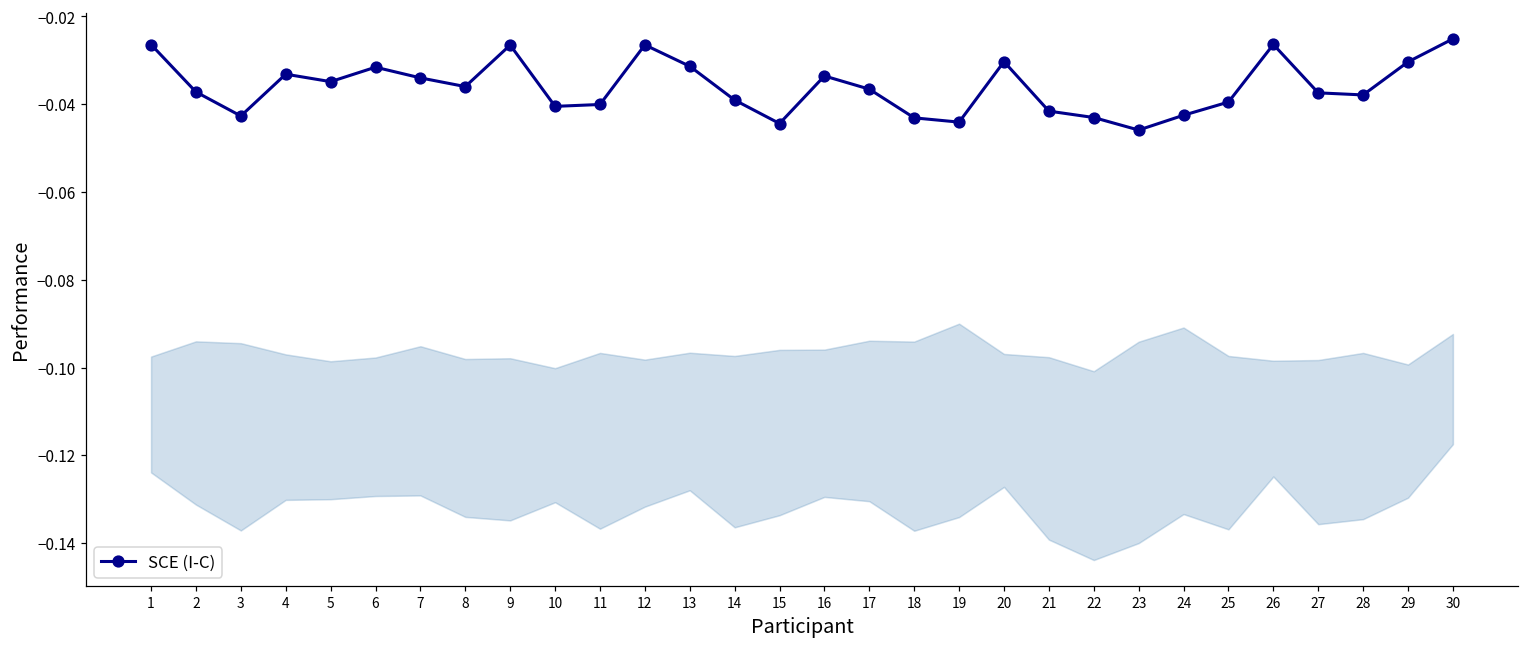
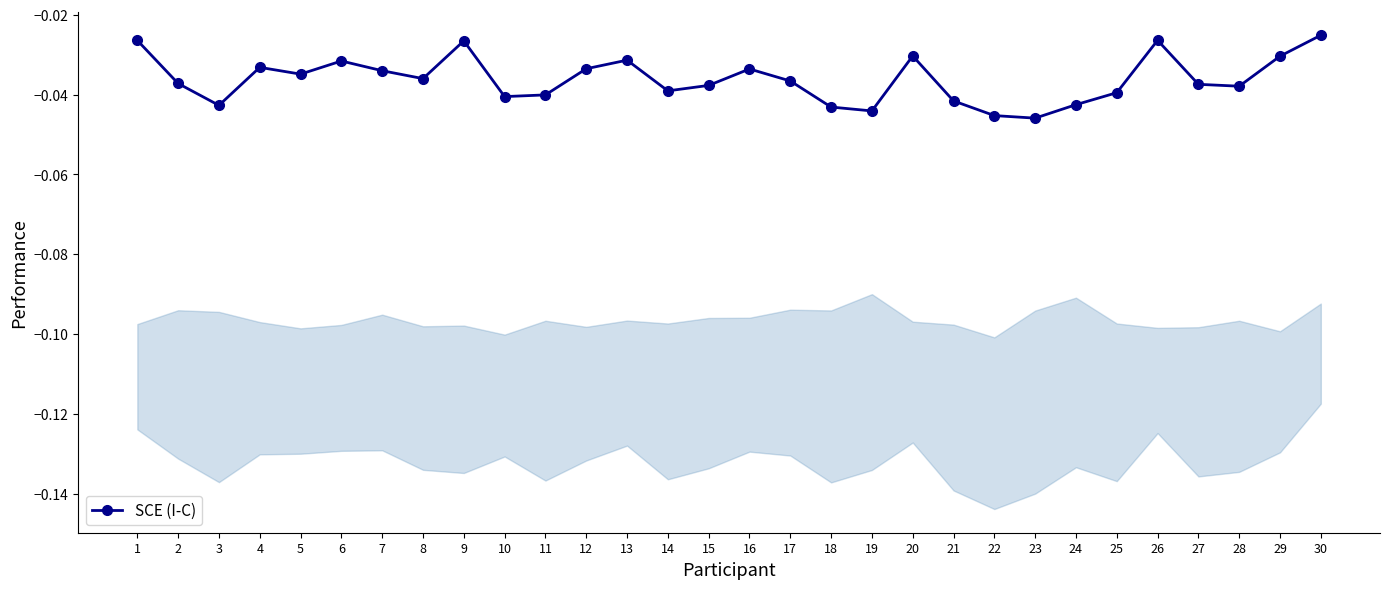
  {
    "SCE (I-C)": {
      "1": -0.026,
      "2": -0.037,
      "3": -0.043,
      "4": -0.033,
      "5": -0.035,
      "6": -0.032,
      "7": -0.034,
      "8": -0.036,
      "9": -0.027,
      "10": -0.040,
      "11": -0.040,
-     "12": -0.026,
+     "12": -0.034,
      "13": -0.031,
      "14": -0.039,
-     "15": -0.044,
+     "15": -0.038,
      "16": -0.034,
      "17": -0.037,
      "18": -0.043,
      "19": -0.044,
      "20": -0.030,
      "21": -0.042,
-     "22": -0.043,
+     "22": -0.045,
      "23": -0.046,
      "24": -0.043,
      "25": -0.040,
      "26": -0.026,
      "27": -0.037,
      "28": -0.038,
      "29": -0.030,
      "30": -0.025
    }
  }
